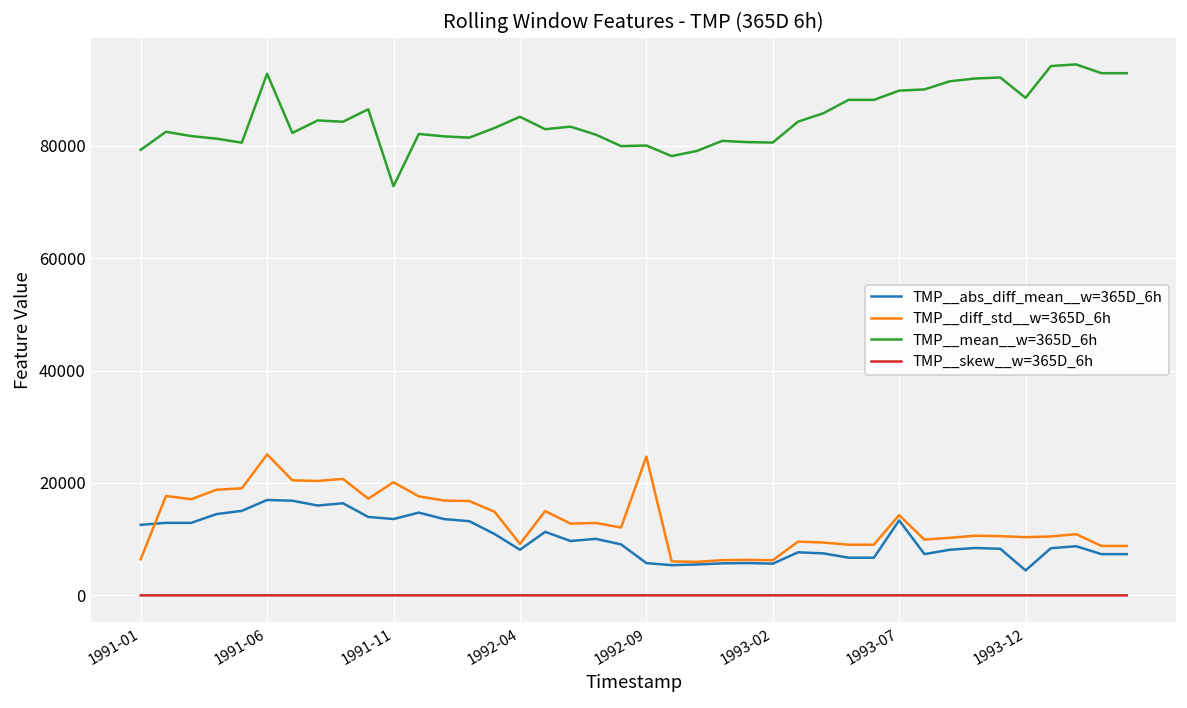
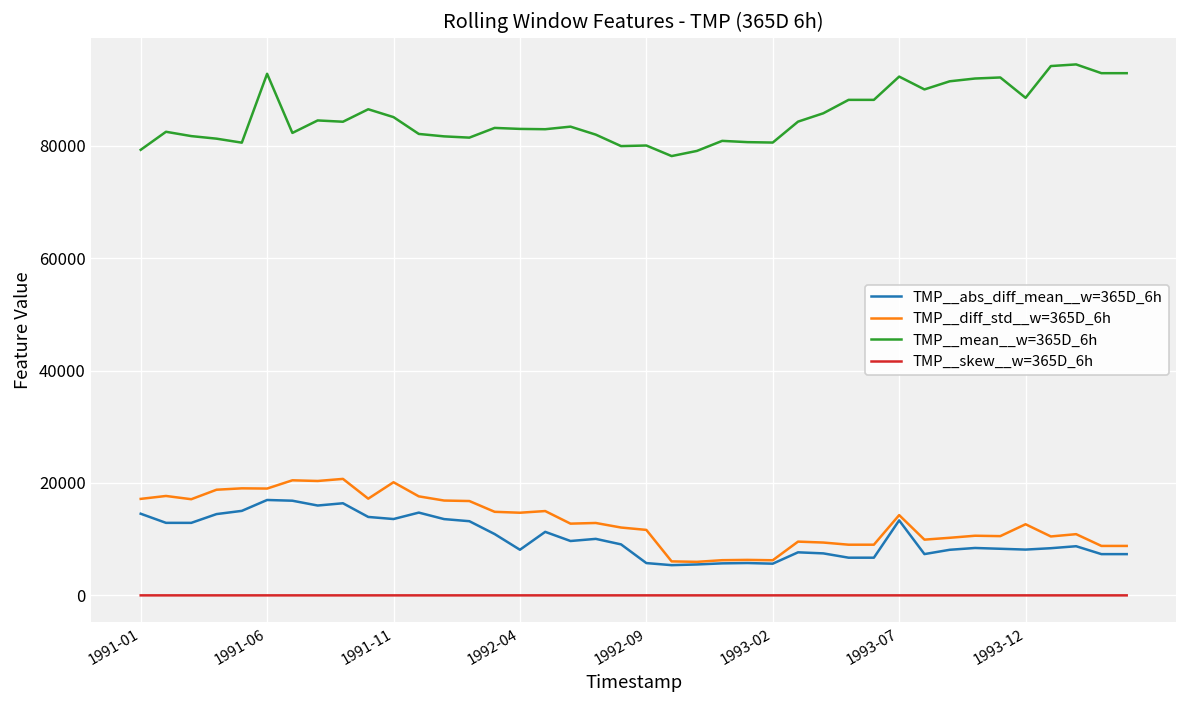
  {
    "TMP__abs_diff_mean__w=365D_6h": {
-     "1991-01": 13000,
+     "1991-01": 15000,
      "1991-06": 17000,
      "1991-11": 14000,
      "1992-04": 8000,
      "1992-09": 6000,
      "1993-02": 6000,
      "1993-07": 13000,
-     "1993-12": 4000
+     "1993-12": 8000
    },
    "TMP__diff_std__w=365D_6h": {
-     "1991-01": 6000,
-     "1991-06": 25000,
+     "1991-01": 17000,
+     "1991-06": 19000,
      "1991-11": 20000,
-     "1992-04": 9000,
-     "1992-09": 25000,
+     "1992-04": 15000,
+     "1992-09": 12000,
      "1993-02": 6000,
      "1993-07": 14000,
-     "1993-12": 10000
+     "1993-12": 13000
    },
    "TMP__mean__w=365D_6h": {
      "1991-01": 79000,
      "1991-06": 93000,
-     "1991-11": 73000,
-     "1992-04": 85000,
+     "1991-11": 85000,
+     "1992-04": 83000,
      "1992-09": 80000,
      "1993-02": 81000,
-     "1993-07": 90000,
+     "1993-07": 92000,
      "1993-12": 89000
    },
    "TMP__skew__w=365D_6h": {
      "1991-01": 0,
      "1991-06": 0,
      "1991-11": 0,
      "1992-04": 0,
      "1992-09": 0,
      "1993-02": 0,
      "1993-07": 0,
      "1993-12": 0
    }
  }
